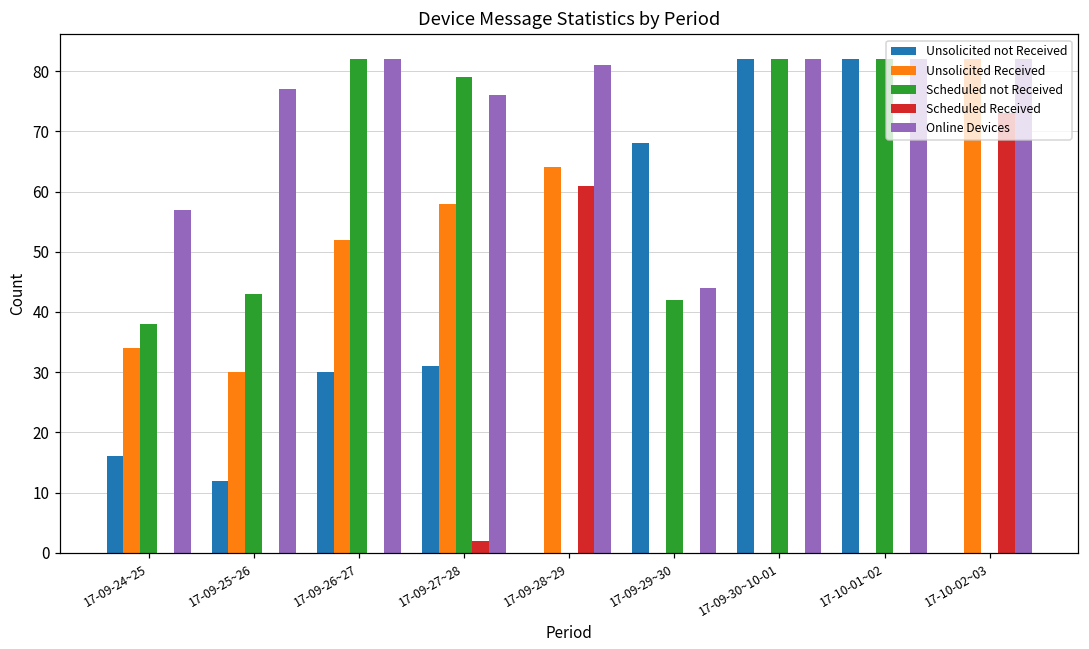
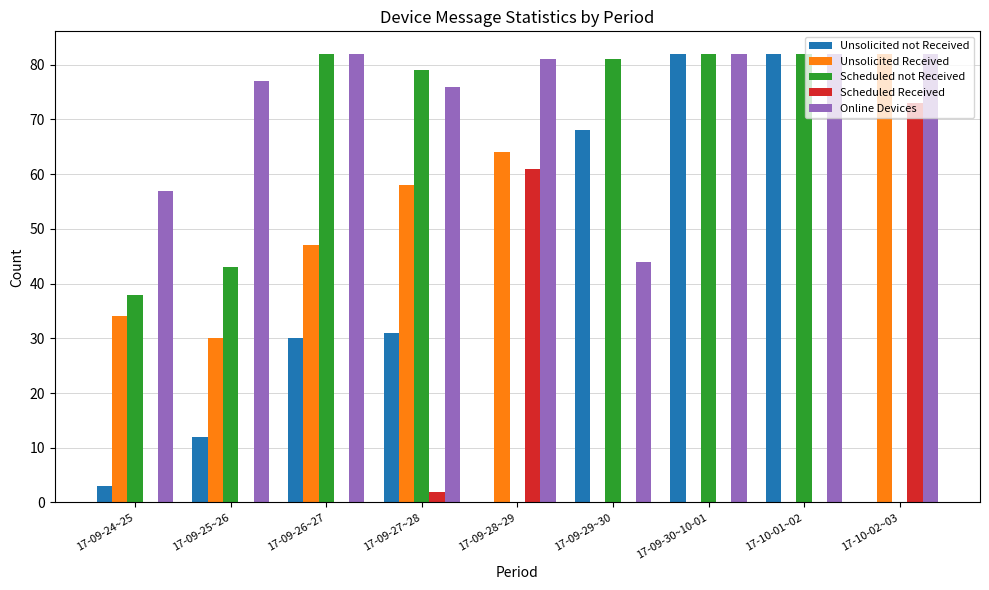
  {
    "Unsolicited not Received": {
-     "17-09-24~25": 16,
+     "17-09-24~25": 3,
      "17-09-25~26": 12,
      "17-09-26~27": 30,
      "17-09-27~28": 31,
      "17-09-28~29": 0,
      "17-09-29~30": 68,
      "17-09-30~10-01": 82,
      "17-10-01~02": 82,
      "17-10-02~03": 0
    },
    "Unsolicited Received": {
      "17-09-24~25": 34,
      "17-09-25~26": 30,
-     "17-09-26~27": 52,
+     "17-09-26~27": 47,
      "17-09-27~28": 58,
      "17-09-28~29": 64,
      "17-09-29~30": 0,
      "17-09-30~10-01": 0,
      "17-10-01~02": 0
    },
    "Scheduled not Received": {
      "17-09-24~25": 38,
      "17-09-25~26": 43,
      "17-09-26~27": 82,
      "17-09-27~28": 79,
      "17-09-28~29": 0,
-     "17-09-29~30": 42,
+     "17-09-29~30": 81,
      "17-09-30~10-01": 82,
      "17-10-01~02": 82,
      "17-10-02~03": 0
    },
    "Scheduled Received": {
      "17-09-24~25": 0,
      "17-09-25~26": 0,
      "17-09-26~27": 0,
      "17-09-27~28": 2,
      "17-09-28~29": 61,
      "17-09-29~30": 0,
      "17-09-30~10-01": 0,
      "17-10-01~02": 0
    },
    "Online Devices": {
      "17-09-24~25": 57,
      "17-09-25~26": 77,
      "17-09-26~27": 82,
      "17-09-27~28": 76,
      "17-09-28~29": 81,
      "17-09-29~30": 44,
      "17-09-30~10-01": 82
    }
  }
